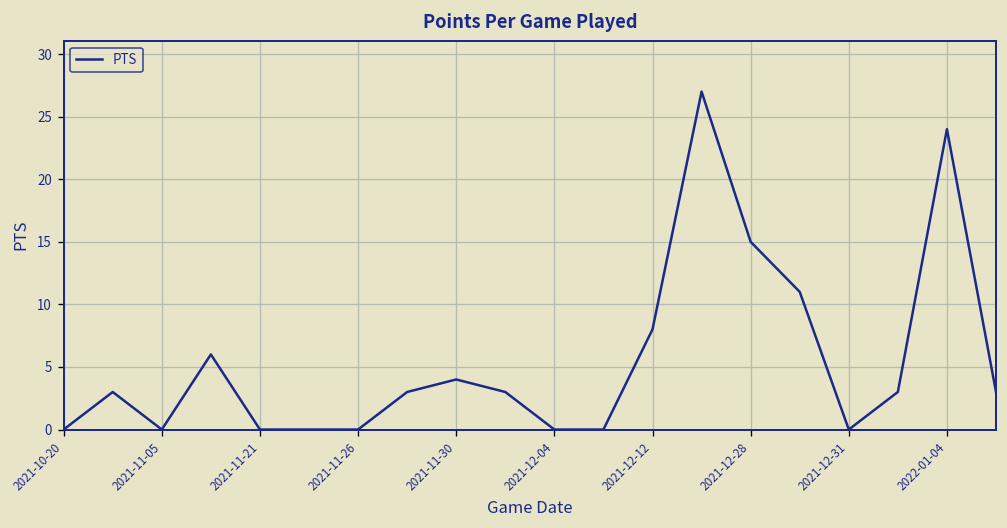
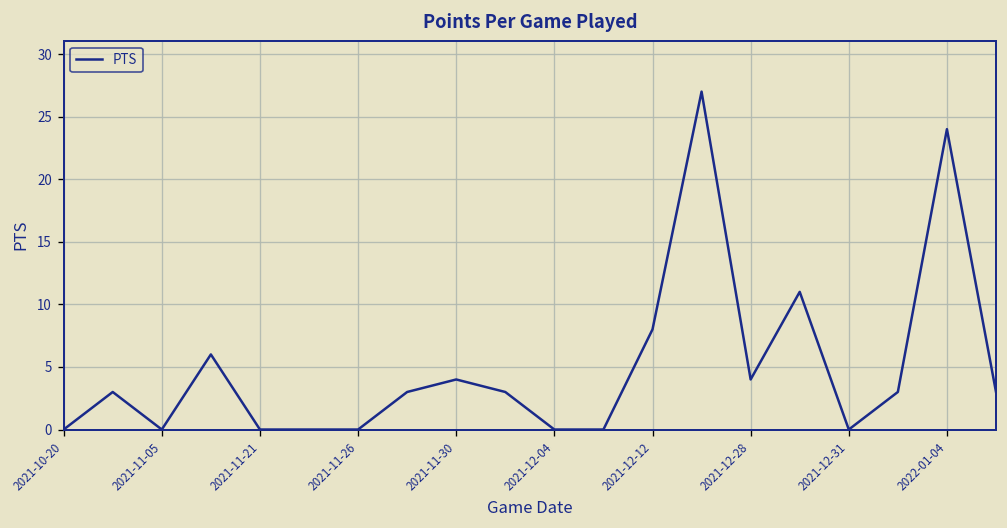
  {
    "2021-10-20": 0,
    "2021-11-05": 0,
    "2021-11-21": 0,
    "2021-11-26": 0,
    "2021-11-30": 4,
    "2021-12-04": 0,
    "2021-12-12": 8,
-   "2021-12-28": 15,
+   "2021-12-28": 4,
    "2021-12-31": 0,
    "2022-01-04": 24
  }
